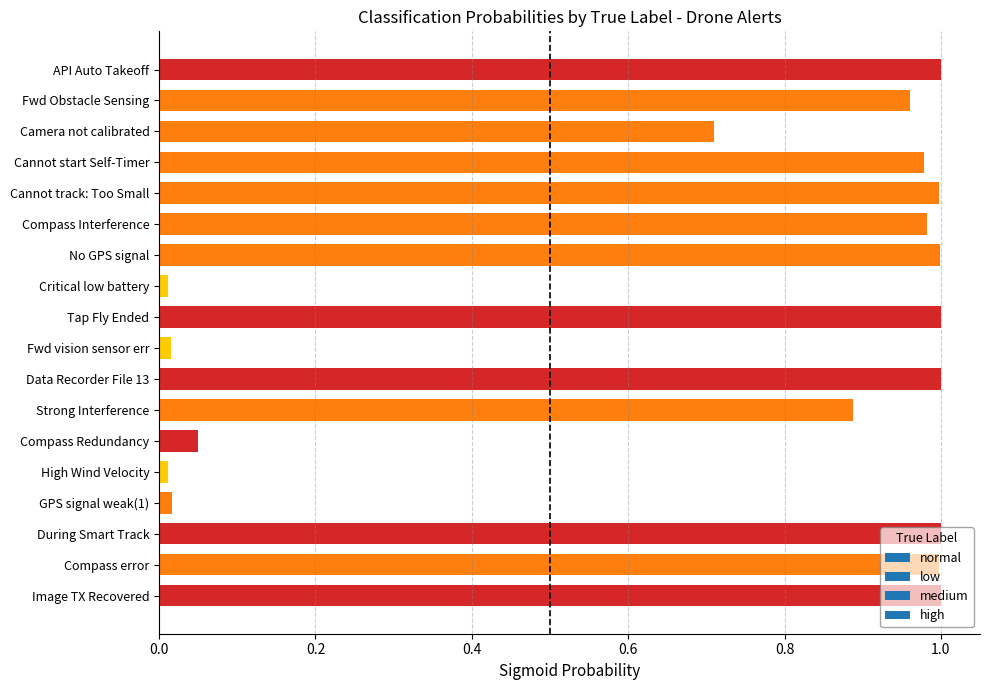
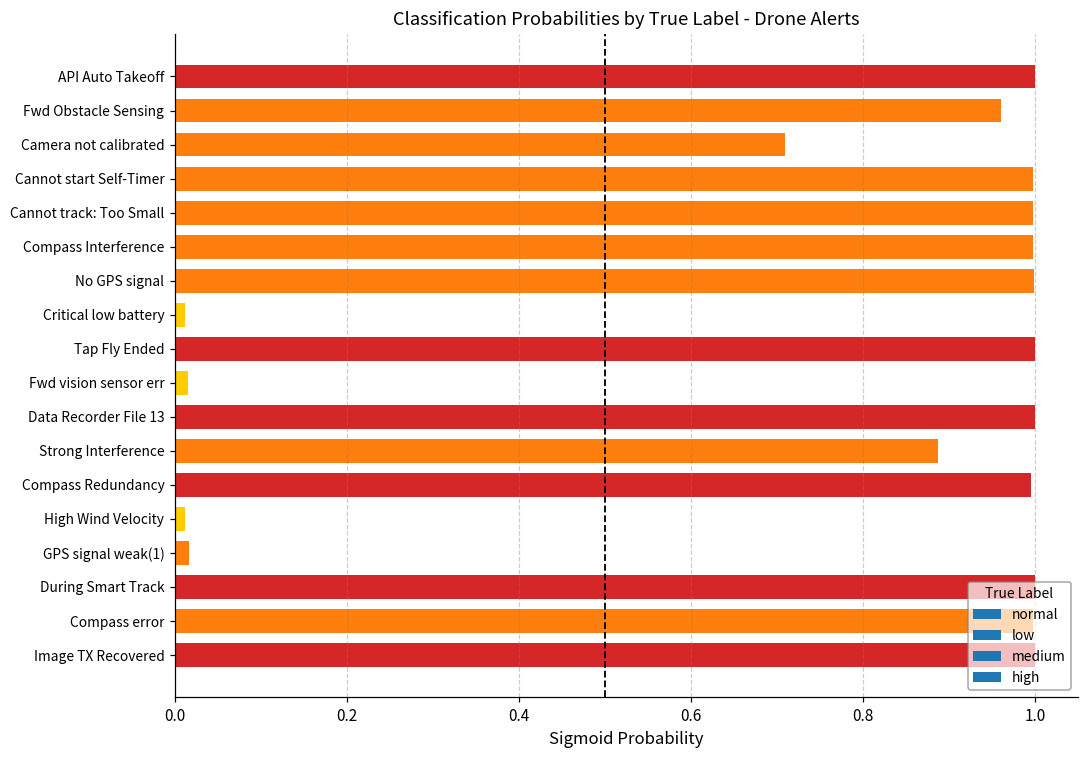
  {
    "API Auto Takeoff": 1.00,
    "Fwd Obstacle Sensing": 0.96,
    "Camera not calibrated": 0.71,
-   "Cannot start Self-Timer": 0.98,
+   "Cannot start Self-Timer": 1.00,
    "Cannot track: Too Small": 1.00,
-   "Compass Interference": 0.98,
+   "Compass Interference": 1.00,
    "No GPS signal": 1.00,
    "Critical low battery": 0.01,
    "Tap Fly Ended": 1.00,
    "Fwd vision sensor err": 0.02,
    "Data Recorder File 13": 1.00,
    "Strong Interference": 0.89,
-   "Compass Redundancy": 0.05,
+   "Compass Redundancy": 1.00,
    "High Wind Velocity": 0.01,
    "GPS signal weak(1)": 0.02
  }
